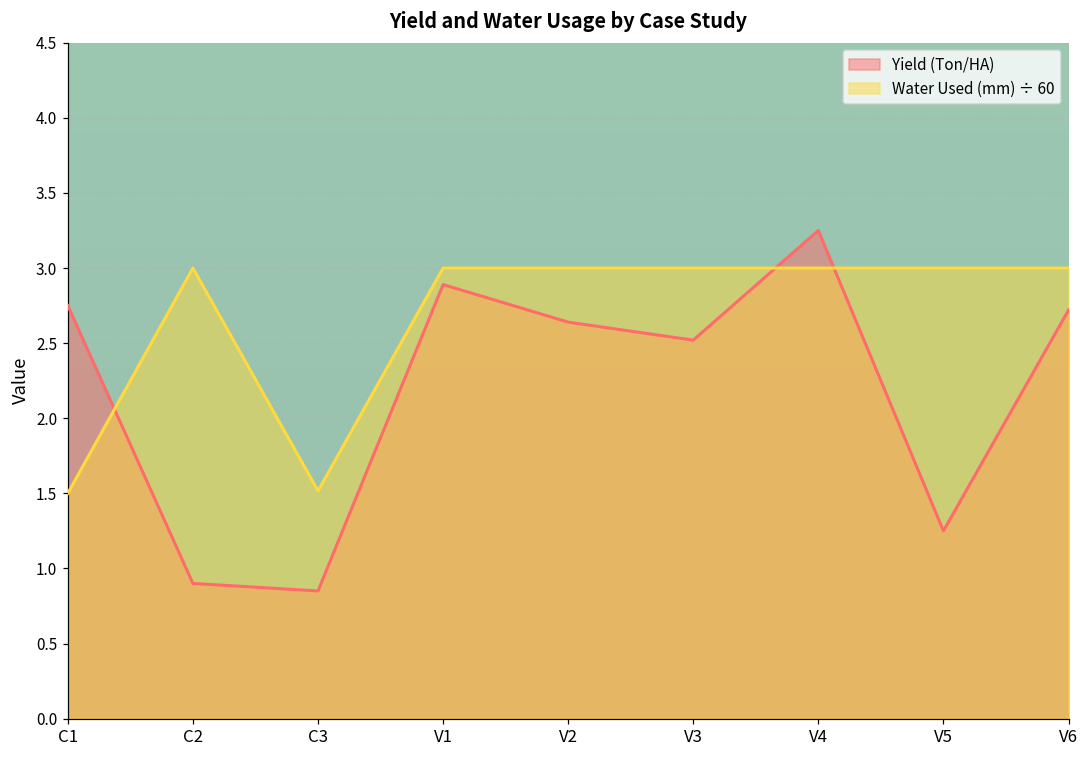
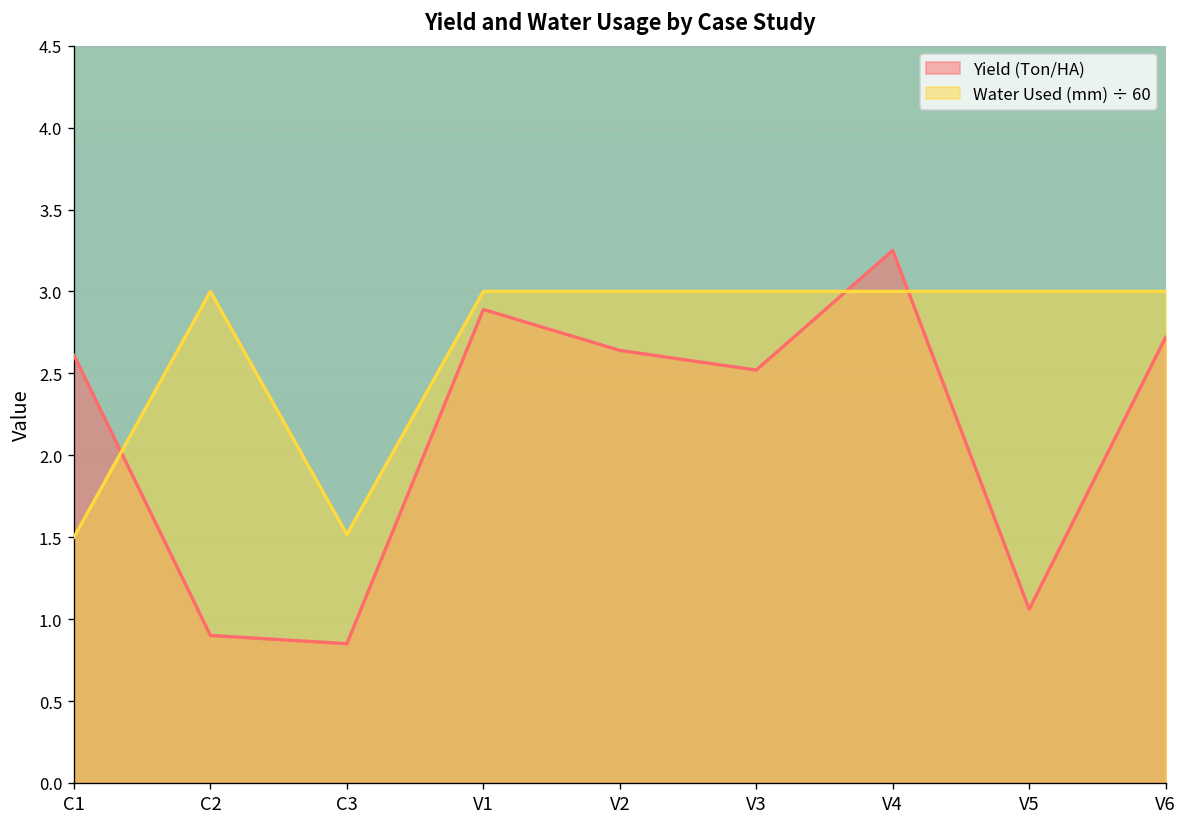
  {
    "Yield (Ton/HA)": {
-     "C1": 2.75,
+     "C1": 2.61,
      "C2": 0.90,
      "C3": 0.85,
      "V1": 2.89,
      "V2": 2.64,
      "V3": 2.52,
      "V4": 3.25,
-     "V5": 1.25,
+     "V5": 1.06,
      "V6": 2.72
    },
    "Water Used (mm) ÷ 60": {
      "C1": 1.50,
      "C2": 3.00,
      "C3": 1.52,
      "V1": 3.00,
      "V2": 3.00,
      "V3": 3.00,
      "V4": 3.00,
      "V5": 3.00,
      "V6": 3.00
    }
  }
